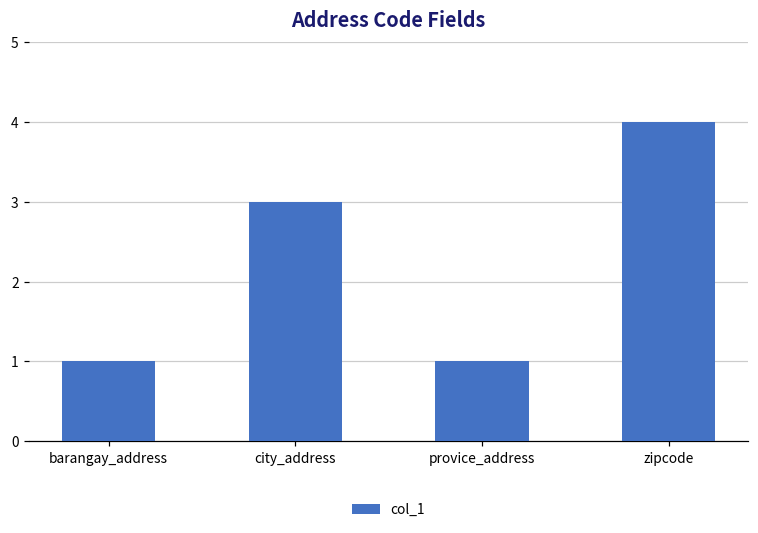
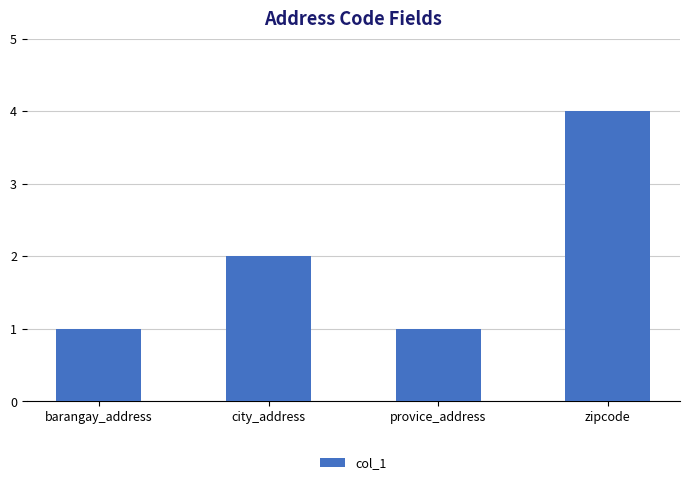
  {
    "barangay_address": 1,
-   "city_address": 3,
+   "city_address": 2,
    "provice_address": 1,
    "zipcode": 4
  }
